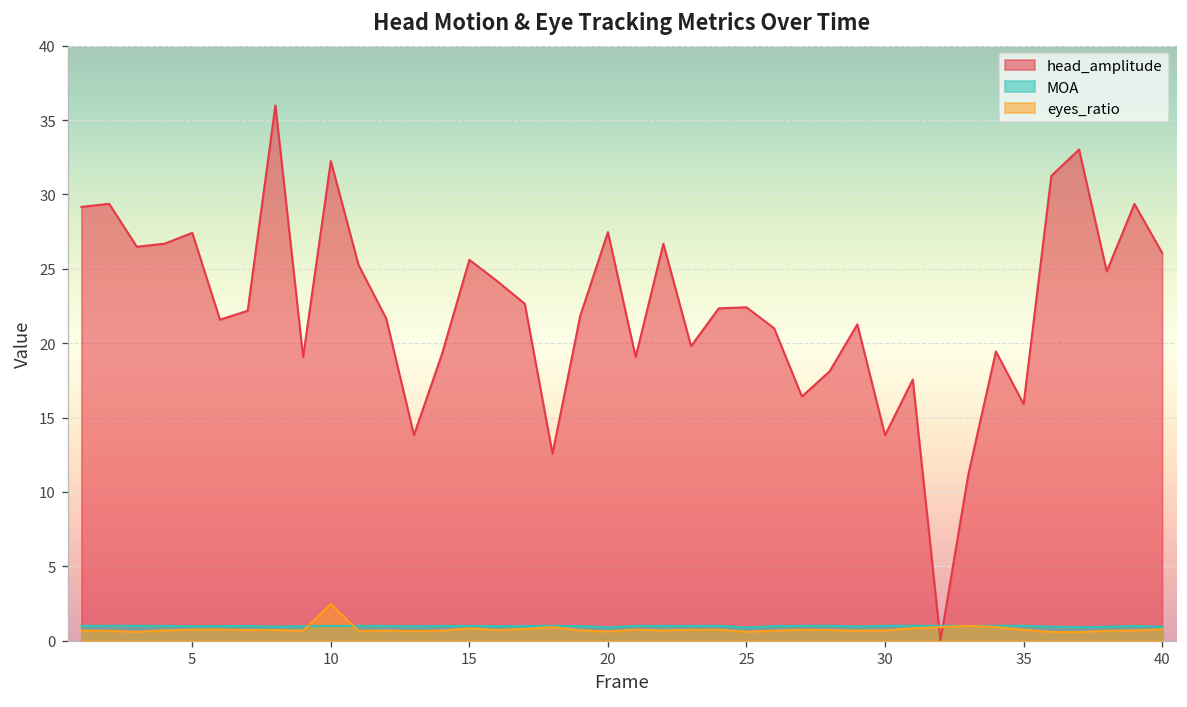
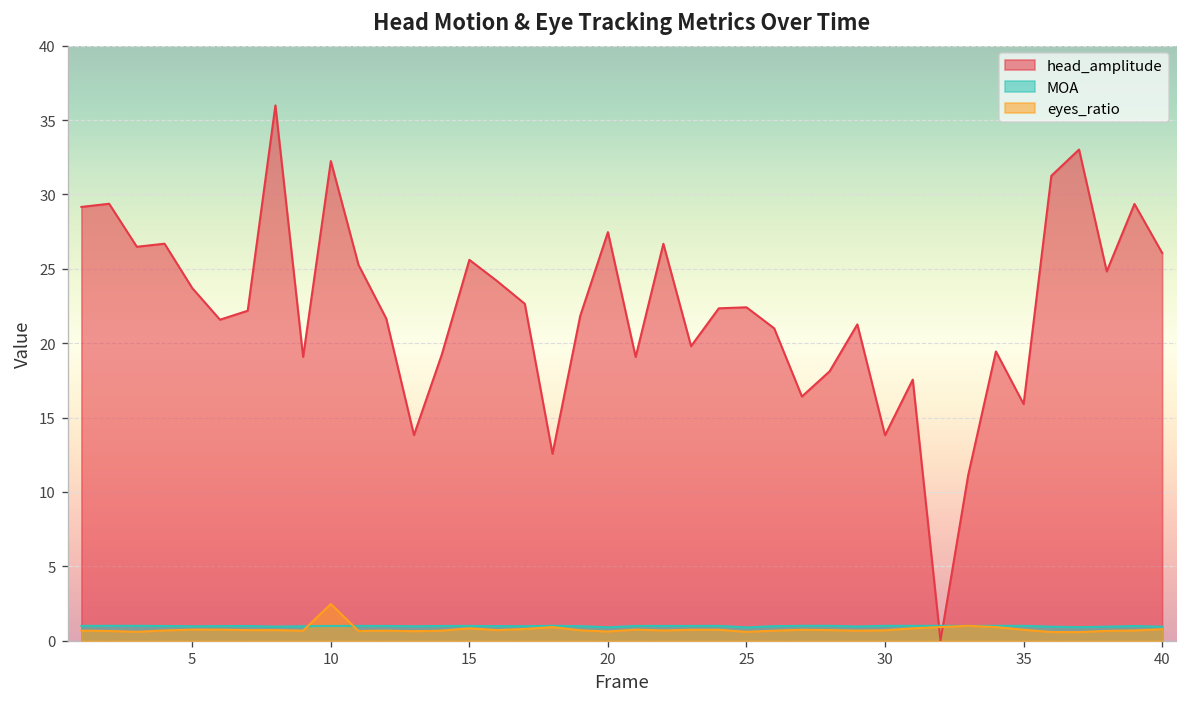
  {
    "head_amplitude": {
-     "5": 27.4,
+     "5": 23.7,
      "10": 32.2,
      "15": 25.6,
      "20": 27.5,
      "25": 22.4,
      "30": 13.8,
      "35": 15.9,
      "40": 26.1
    },
    "MOA": {
      "5": 1.0,
      "10": 1.0,
      "20": 0.9,
      "25": 0.9,
      "30": 1.0,
      "35": 1.0
    },
    "eyes_ratio": {
      "5": 0.7,
      "10": 2.5,
      "20": 0.6,
      "25": 0.6,
      "30": 0.7,
      "35": 0.7
    }
  }
